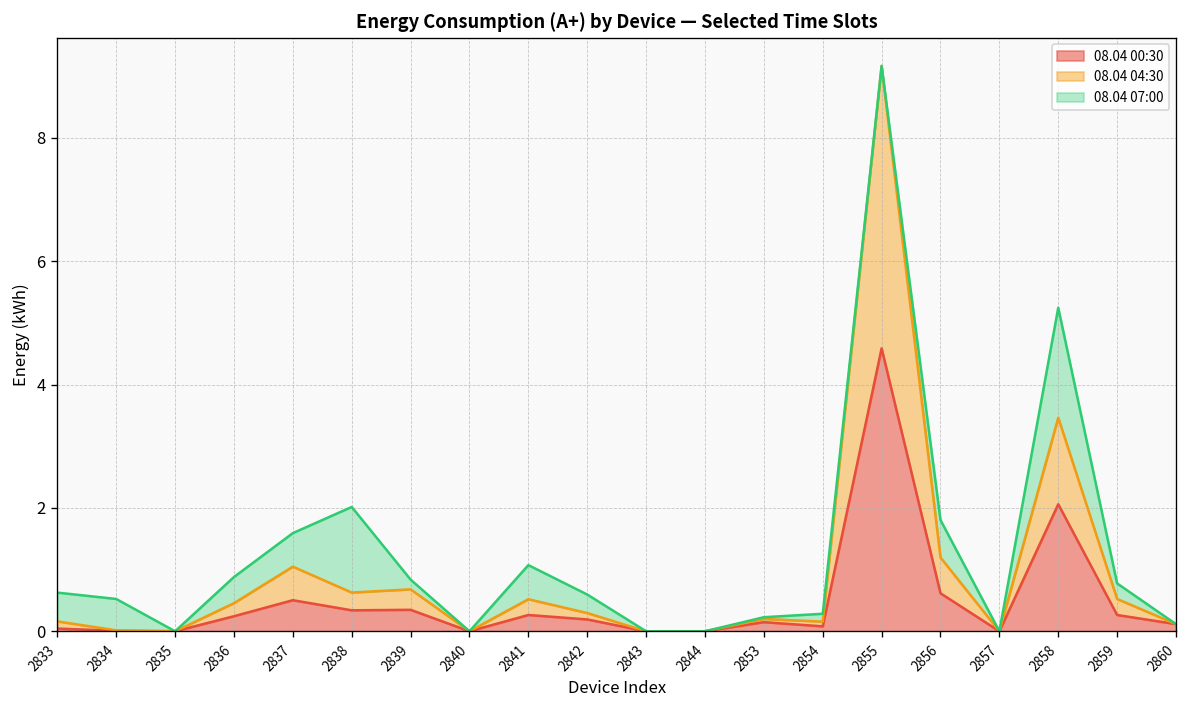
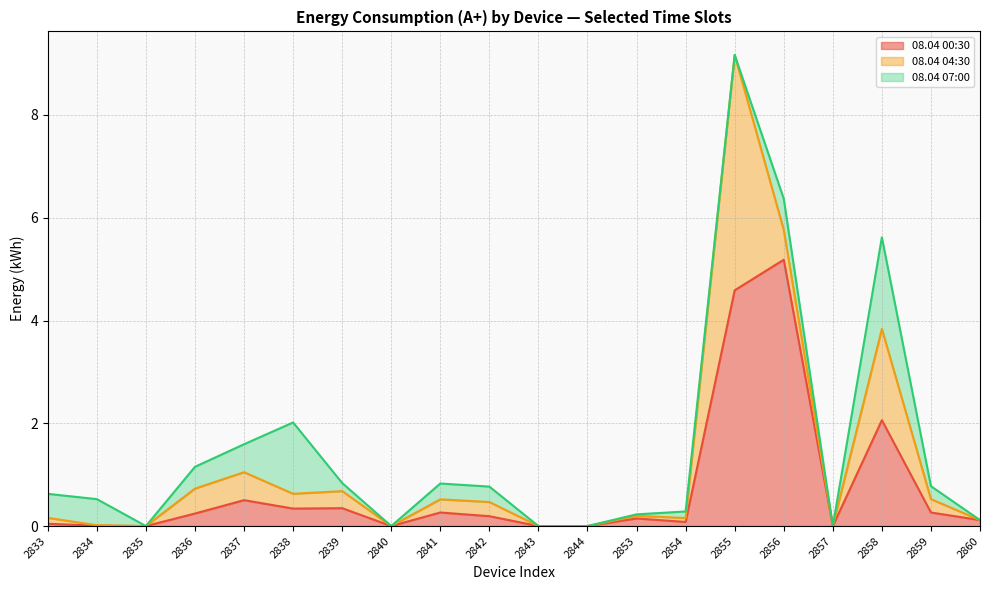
  {
    "08.04 00:30": {
      "2833": 0.0,
      "2836": 0.2,
      "2837": 0.5,
      "2838": 0.3,
      "2839": 0.3,
      "2841": 0.3,
      "2842": 0.2,
      "2853": 0.1,
      "2854": 0.1,
      "2855": 4.6,
-     "2856": 0.6,
+     "2856": 5.2,
      "2858": 2.1,
      "2859": 0.3
    },
    "08.04 04:30": {
      "2833": 0.1,
-     "2836": 0.2,
+     "2836": 0.5,
      "2837": 0.5,
      "2838": 0.3,
      "2839": 0.3,
      "2841": 0.3,
-     "2842": 0.1,
+     "2842": 0.3,
      "2854": 0.1,
      "2856": 0.6,
-     "2858": 1.4,
+     "2858": 1.8,
      "2859": 0.3
    },
    "08.04 07:00": {
      "2833": 0.5,
      "2834": 0.5,
      "2836": 0.4,
      "2837": 0.5,
      "2838": 1.4,
      "2839": 0.2,
-     "2841": 0.6,
+     "2841": 0.3,
      "2842": 0.3,
      "2854": 0.1,
      "2856": 0.6,
      "2858": 1.8,
      "2859": 0.3
    }
  }
